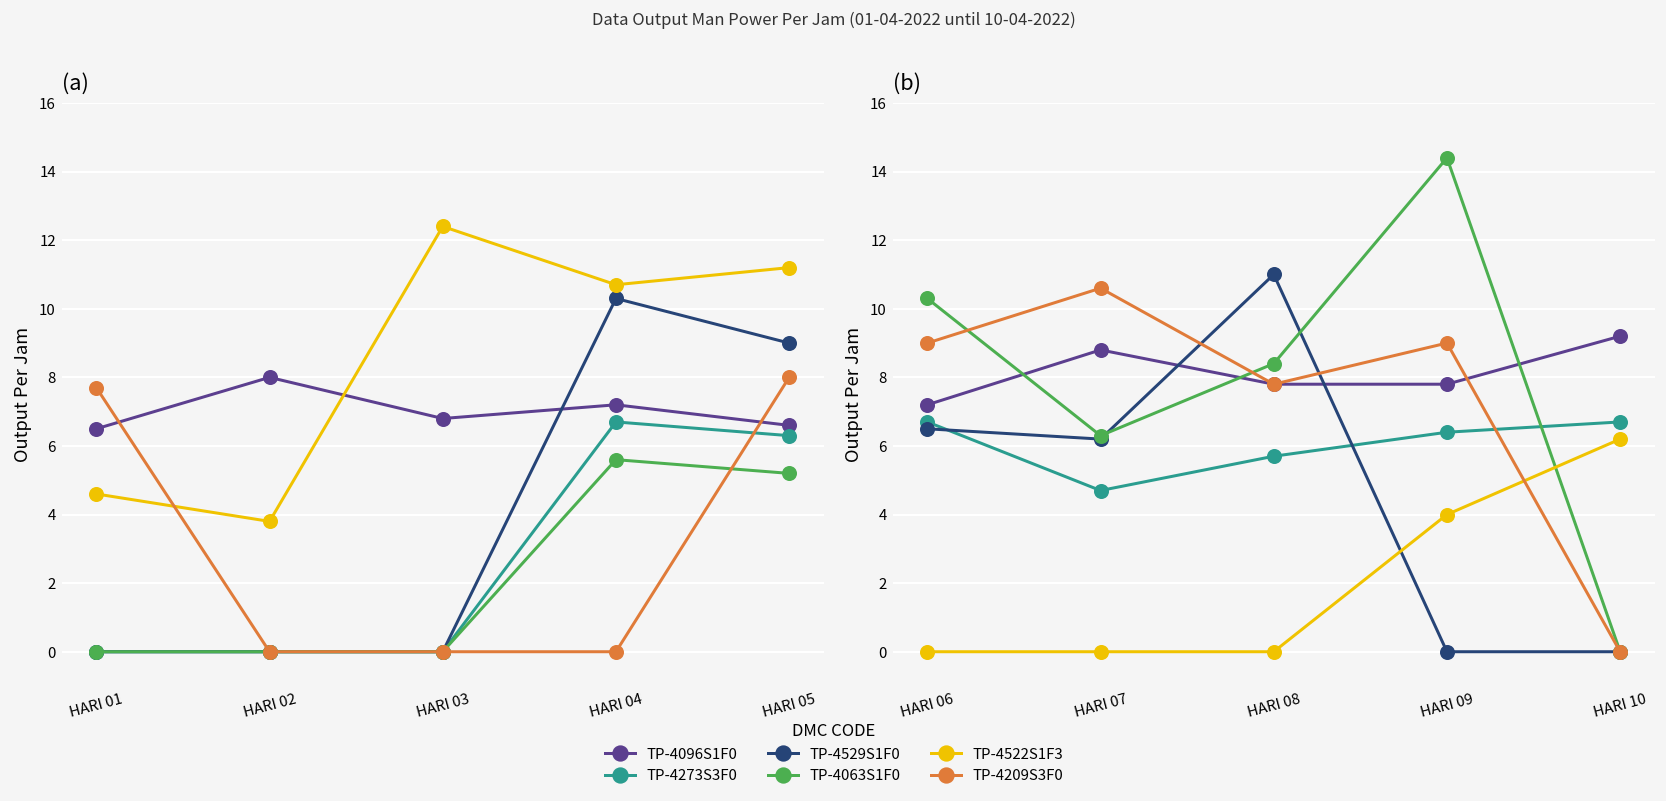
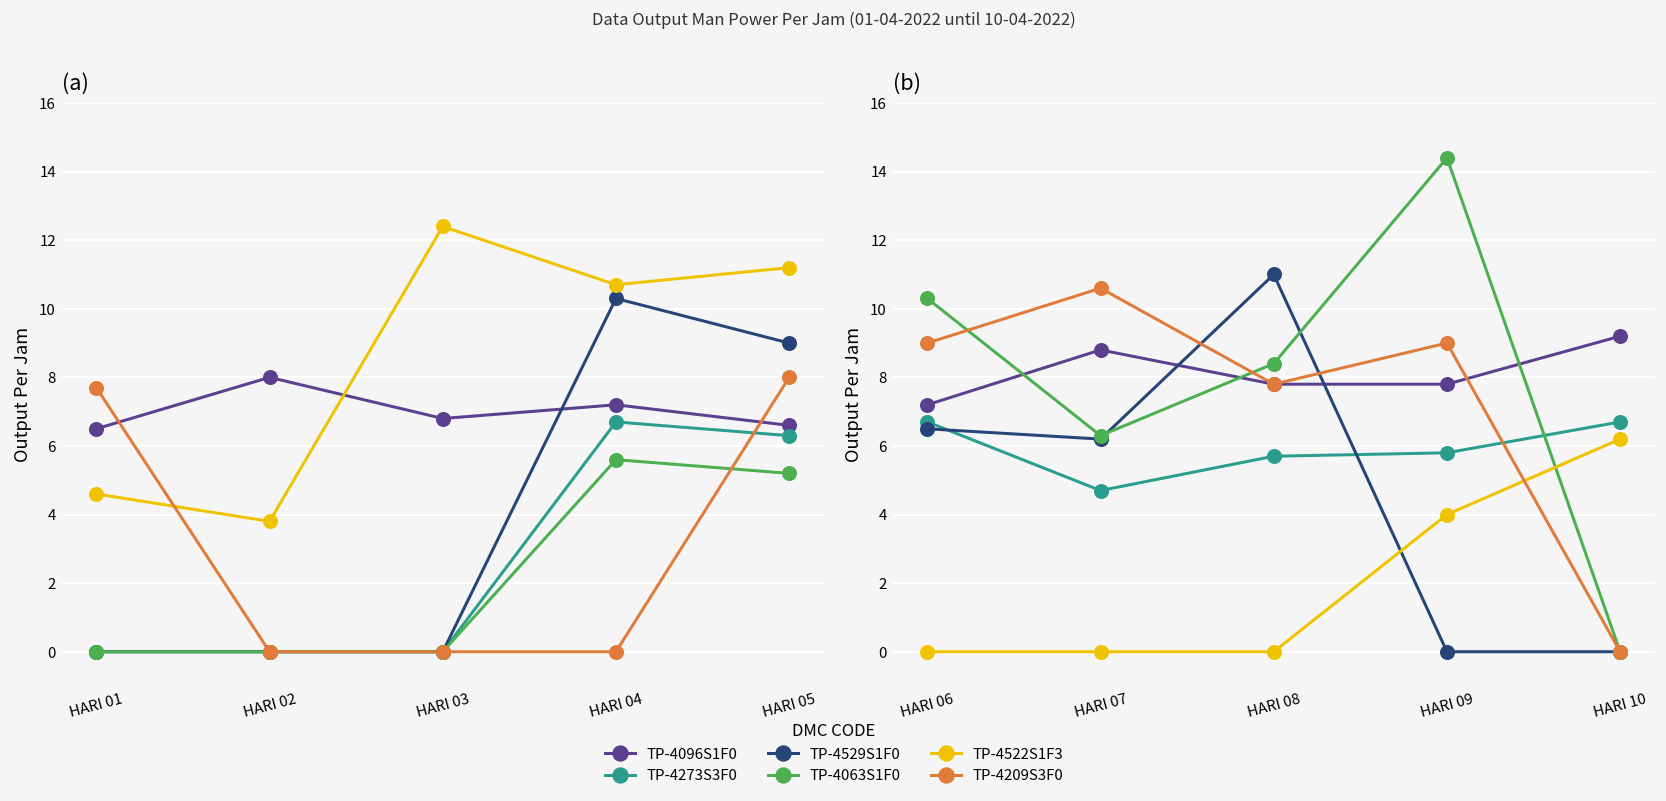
  {
    "(a)": {
      "TP-4273S3F0": {
        "HARI 04": 6.7,
        "HARI 05": 6.3
      },
      "TP-4063S1F0": {
        "HARI 04": 5.6,
        "HARI 05": 5.2
      },
      "TP-4522S1F3": {
        "HARI 01": 4.6,
        "HARI 02": 3.8,
        "HARI 03": 12.4,
        "HARI 04": 10.7,
        "HARI 05": 11.2
      },
      "TP-4209S3F0": {
        "HARI 01": 7.7,
        "HARI 04": 0.0,
        "HARI 05": 8.0
      }
    },
    "(b)": {
      "TP-4273S3F0": {
        "HARI 06": 6.7,
        "HARI 07": 4.7,
        "HARI 08": 5.7,
-       "HARI 09": 6.4,
+       "HARI 09": 5.8,
        "HARI 10": 6.7
      },
      "TP-4063S1F0": {
        "HARI 06": 10.3,
        "HARI 07": 6.3,
        "HARI 08": 8.4,
        "HARI 09": 14.4
      },
      "TP-4522S1F3": {
        "HARI 06": 0.0,
        "HARI 07": 0.0,
        "HARI 08": 0.0,
        "HARI 09": 4.0,
        "HARI 10": 6.2
      },
      "TP-4209S3F0": {
        "HARI 06": 9.0,
        "HARI 07": 10.6,
        "HARI 09": 9.0
      }
    }
  }
